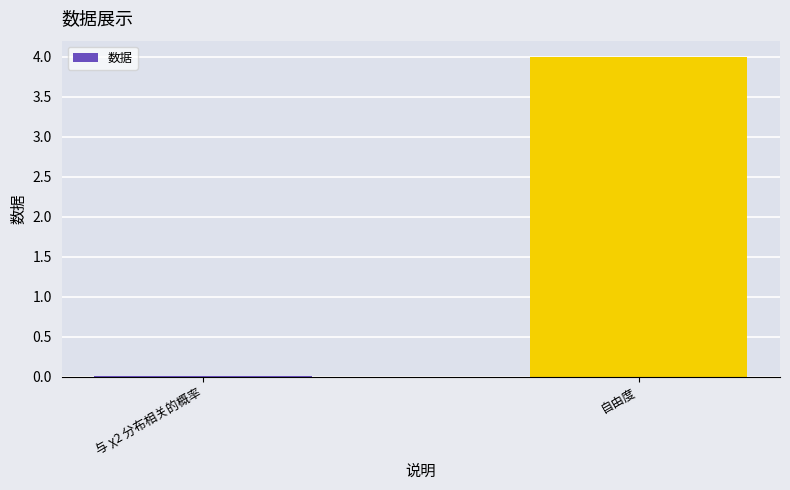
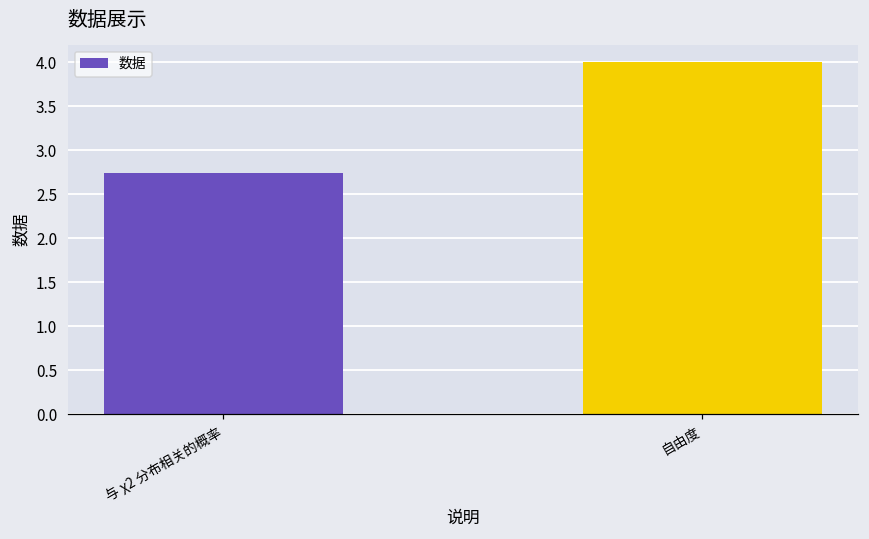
  {
-   "与 χ2 分布相关的概率": 0.0,
+   "与 χ2 分布相关的概率": 2.7,
    "自由度": 4.0
  }
